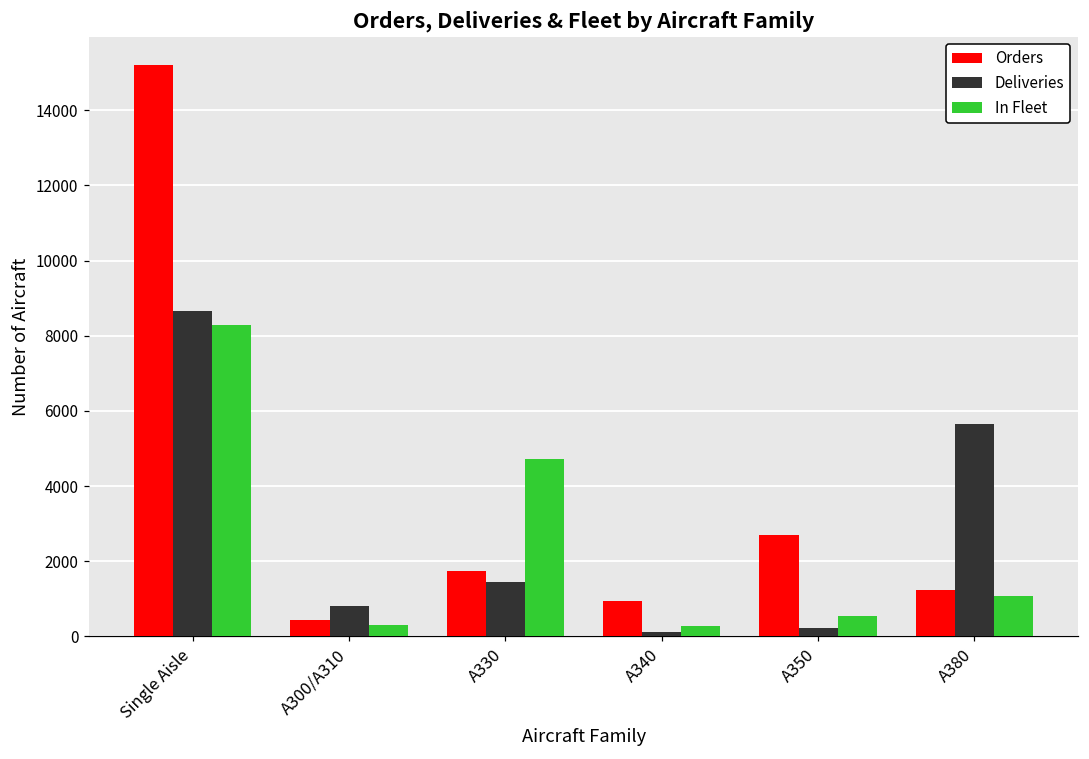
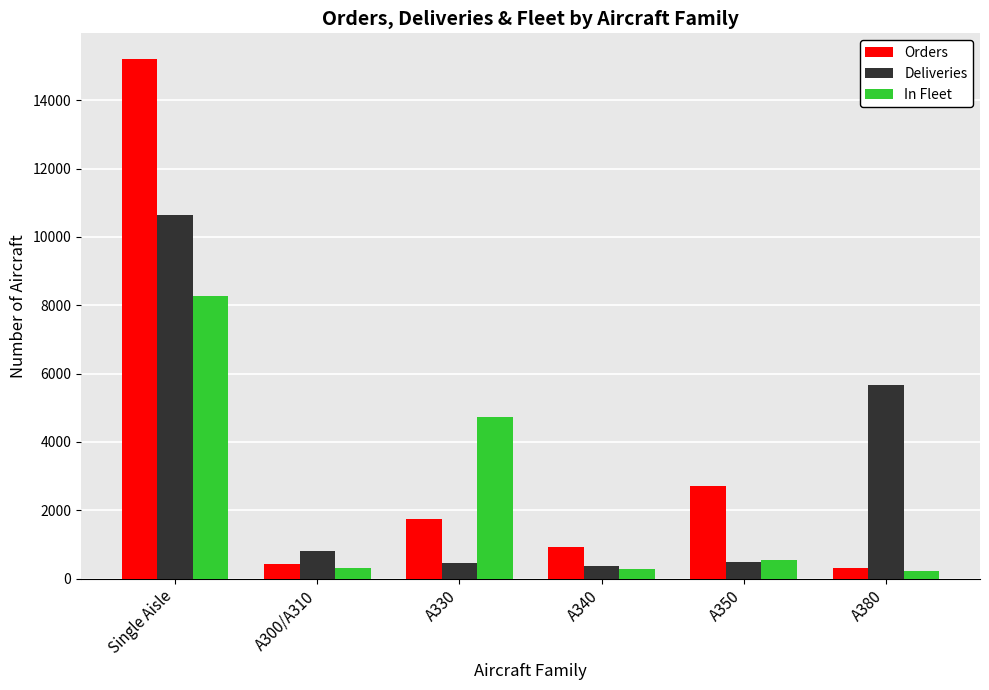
  {
    "Orders": {
      "Single Aisle": 15200,
      "A300/A310": 400,
      "A330": 1700,
      "A340": 900,
      "A350": 2700,
-     "A380": 1200
+     "A380": 300
    },
    "Deliveries": {
-     "Single Aisle": 8700,
+     "Single Aisle": 10600,
      "A300/A310": 800,
-     "A330": 1400,
-     "A340": 100,
-     "A350": 200,
+     "A330": 500,
+     "A340": 400,
+     "A350": 500,
      "A380": 5700
    },
    "In Fleet": {
      "Single Aisle": 8300,
      "A300/A310": 300,
      "A330": 4700,
      "A340": 300,
      "A350": 600,
-     "A380": 1100
+     "A380": 200
    }
  }
